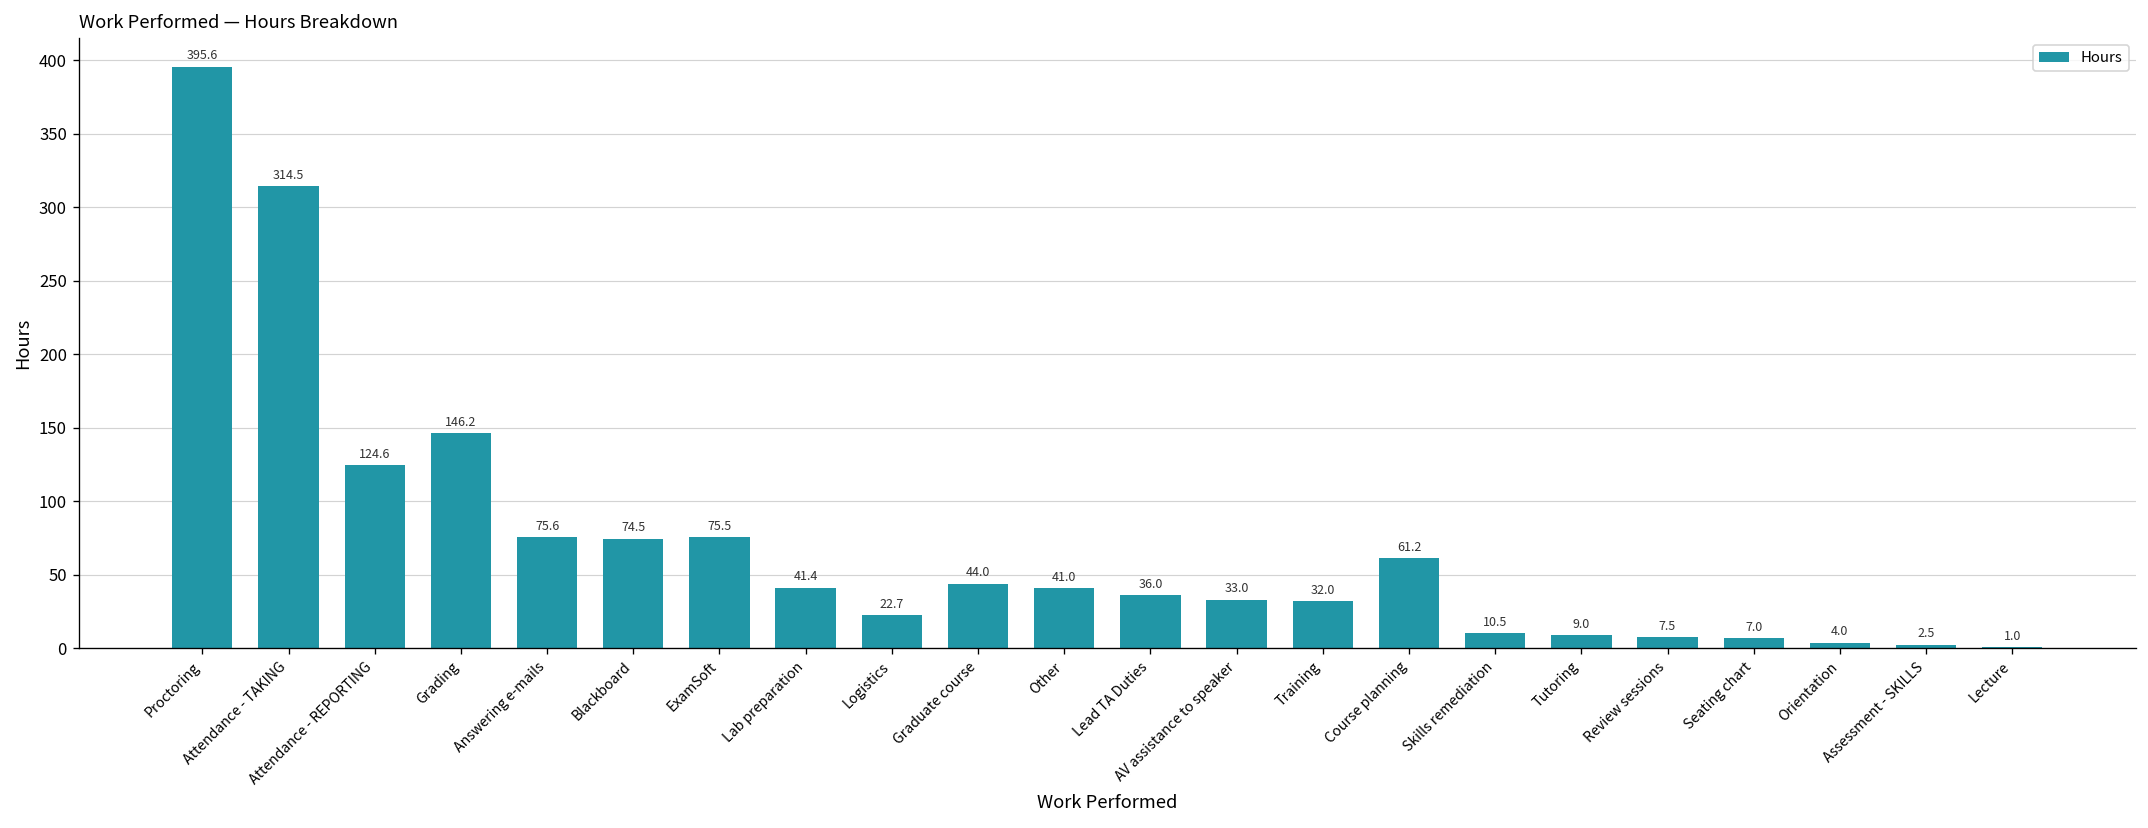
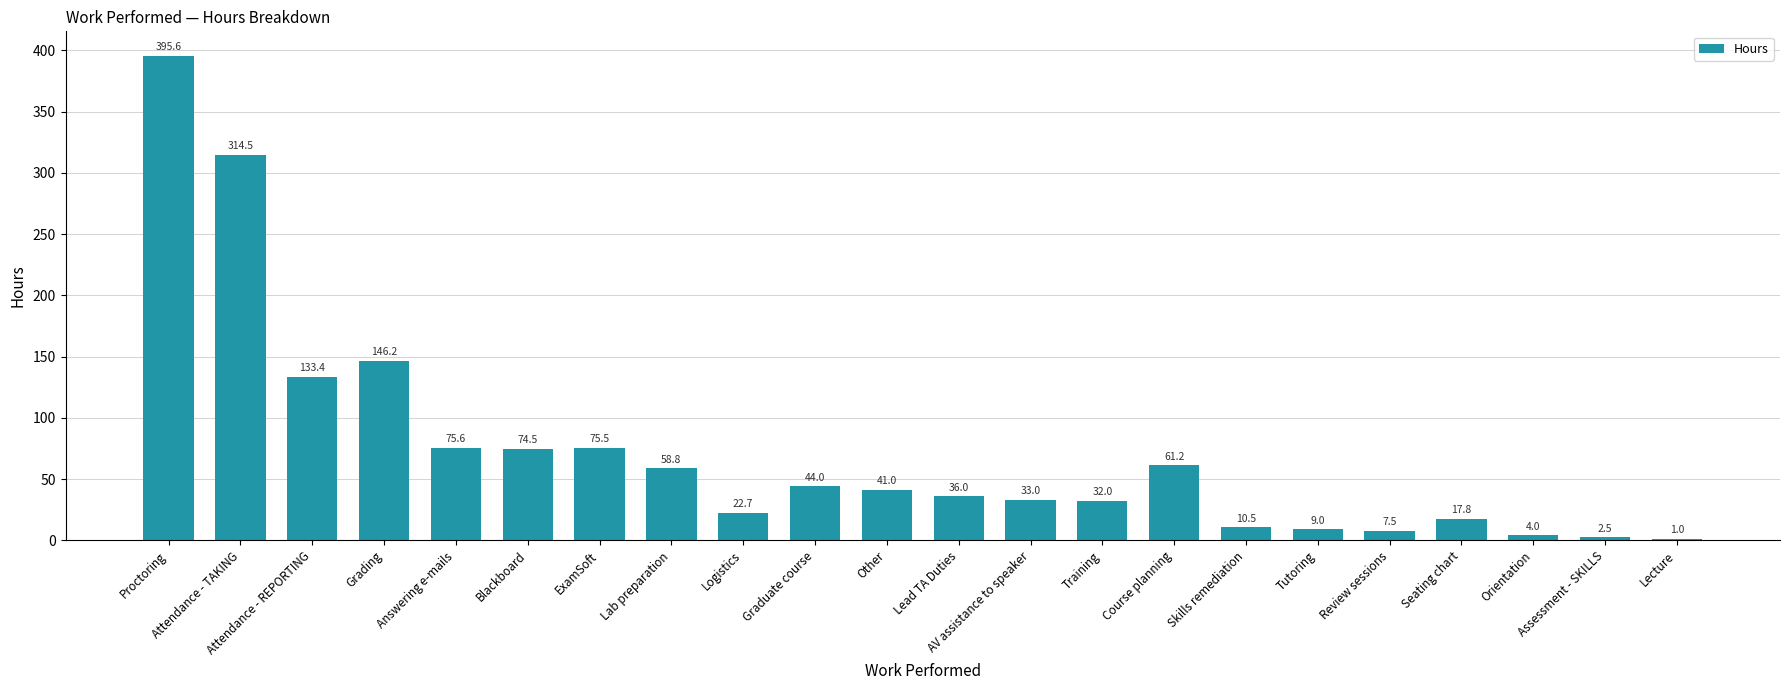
  {
    "Proctoring": 395.6,
    "Attendance - TAKING": 314.5,
-   "Attendance - REPORTING": 124.6,
+   "Attendance - REPORTING": 133.4,
    "Grading": 146.2,
    "Answering e-mails": 75.6,
    "Blackboard": 74.5,
    "ExamSoft": 75.5,
-   "Lab preparation": 41.4,
+   "Lab preparation": 58.8,
    "Logistics": 22.7,
    "Graduate course": 44.0,
    "Other": 41.0,
    "Lead TA Duties": 36.0,
    "AV assistance to speaker": 33.0,
    "Training": 32.0,
    "Course planning": 61.2,
    "Skills remediation": 10.5,
    "Tutoring": 9.0,
    "Review sessions": 7.5,
-   "Seating chart": 7.0,
+   "Seating chart": 17.8,
    "Orientation": 4.0,
    "Assessment - SKILLS": 2.5,
    "Lecture": 1.0
  }
